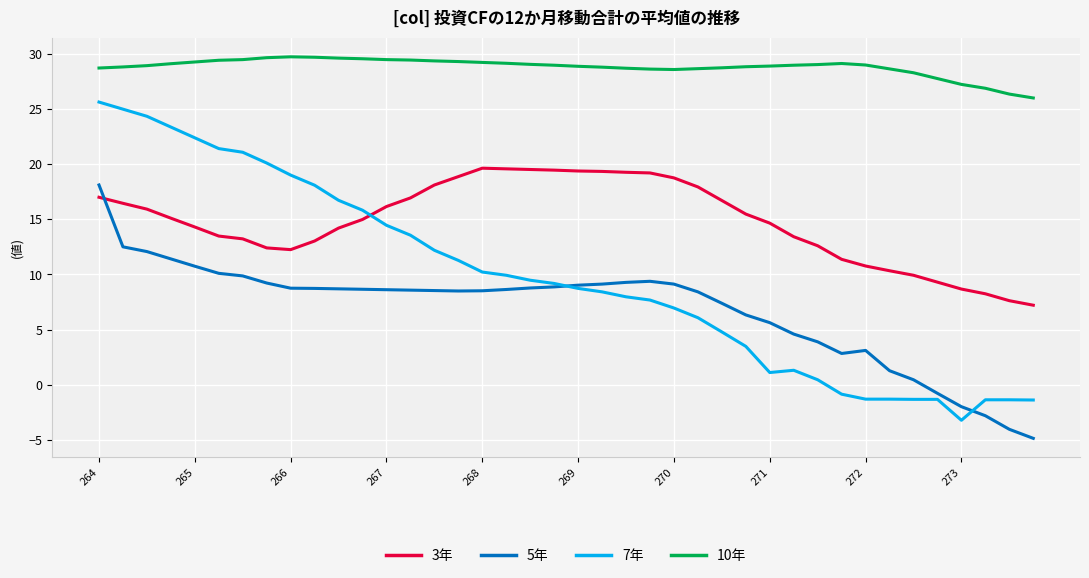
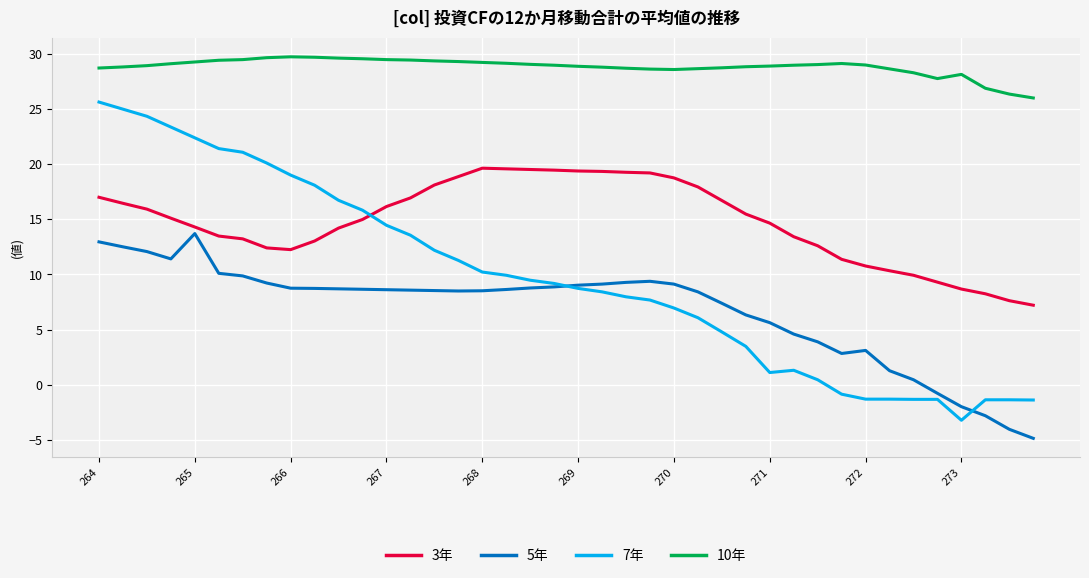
  {
    "3年": {
      "264": 17.0,
      "265": 14.3,
      "266": 12.2,
      "267": 16.1,
      "268": 19.6,
      "269": 19.4,
      "270": 18.7,
      "271": 14.6,
      "272": 10.8,
      "273": 8.7
    },
    "5年": {
-     "264": 18.1,
-     "265": 10.7,
+     "264": 12.9,
+     "265": 13.7,
      "266": 8.7,
      "267": 8.6,
      "268": 8.5,
      "269": 9.0,
      "270": 9.1,
      "271": 5.6,
      "272": 3.1,
      "273": -2.0
    },
    "7年": {
      "264": 25.6,
      "265": 22.4,
      "266": 19.0,
      "267": 14.4,
      "268": 10.2,
      "269": 8.7,
      "270": 7.0,
      "271": 1.1,
      "272": -1.3,
      "273": -3.2
    },
    "10年": {
      "264": 28.7,
      "265": 29.3,
      "266": 29.7,
      "267": 29.5,
      "268": 29.2,
      "269": 28.9,
      "270": 28.6,
      "271": 28.9,
      "272": 29.0,
-     "273": 27.2
+     "273": 28.1
    }
  }
